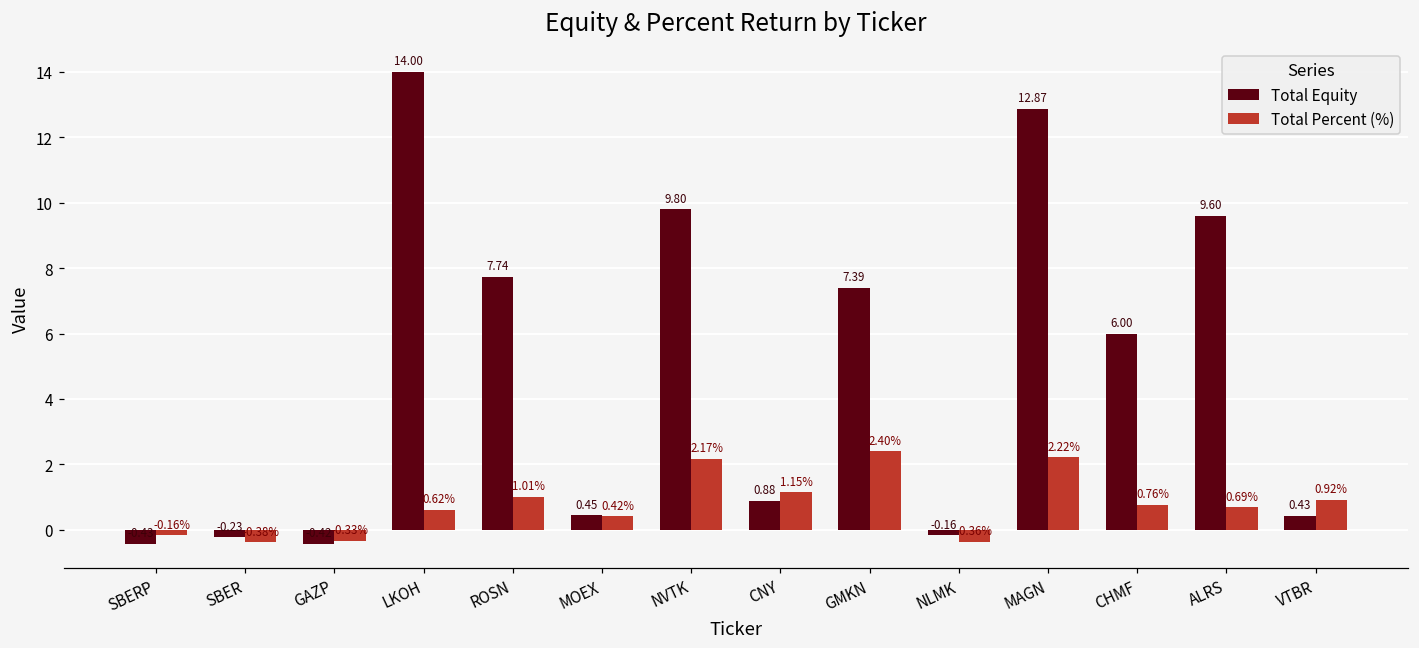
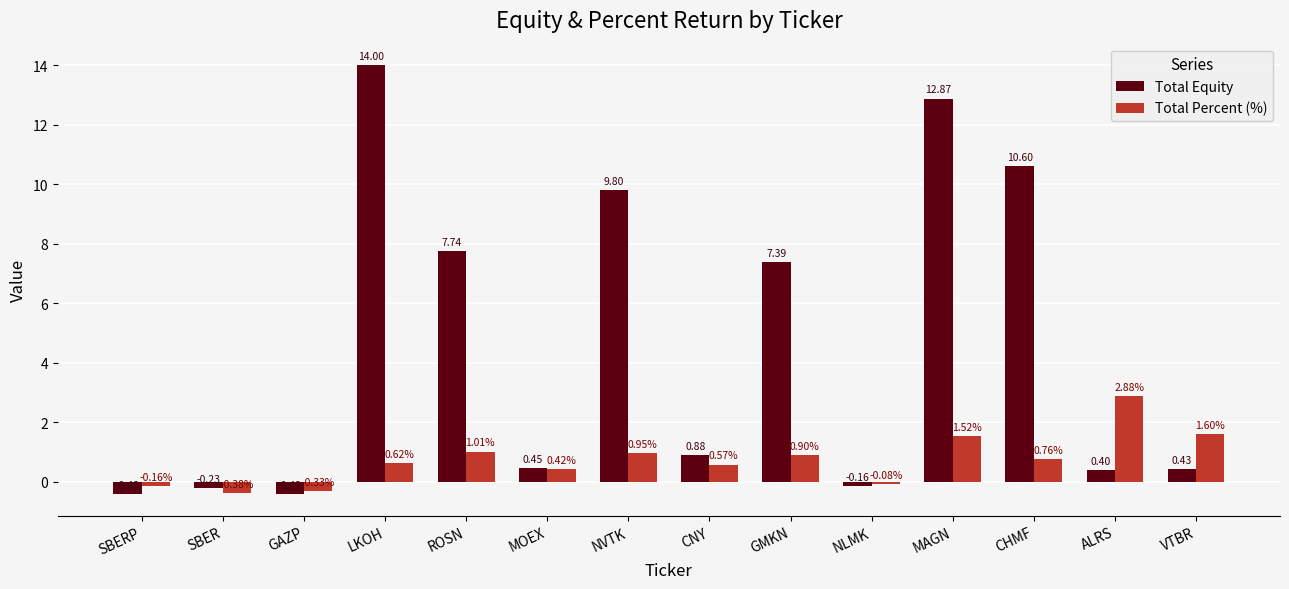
  {
    "Total Equity": {
      "SBER": "-0.23",
      "LKOH": "14.00",
      "ROSN": "7.74",
      "MOEX": "0.45",
      "NVTK": "9.80",
      "CNY": "0.88",
      "GMKN": "7.39",
      "NLMK": "-0.16",
      "MAGN": "12.87",
-     "CHMF": "6.00",
-     "ALRS": "9.60",
+     "CHMF": "10.60",
+     "ALRS": "0.40",
      "VTBR": "0.43"
    },
    "Total Percent (%)": {
      "SBERP": "-0.16%",
      "SBER": "-0.38%",
      "GAZP": "-0.33%",
      "LKOH": "0.62%",
      "ROSN": "1.01%",
      "MOEX": "0.42%",
-     "NVTK": "2.17%",
-     "CNY": "1.15%",
-     "GMKN": "2.40%",
-     "NLMK": "-0.36%",
-     "MAGN": "2.22%",
+     "NVTK": "0.95%",
+     "CNY": "0.57%",
+     "GMKN": "0.90%",
+     "NLMK": "-0.08%",
+     "MAGN": "1.52%",
      "CHMF": "0.76%",
-     "ALRS": "0.69%",
-     "VTBR": "0.92%"
+     "ALRS": "2.88%",
+     "VTBR": "1.60%"
    }
  }
